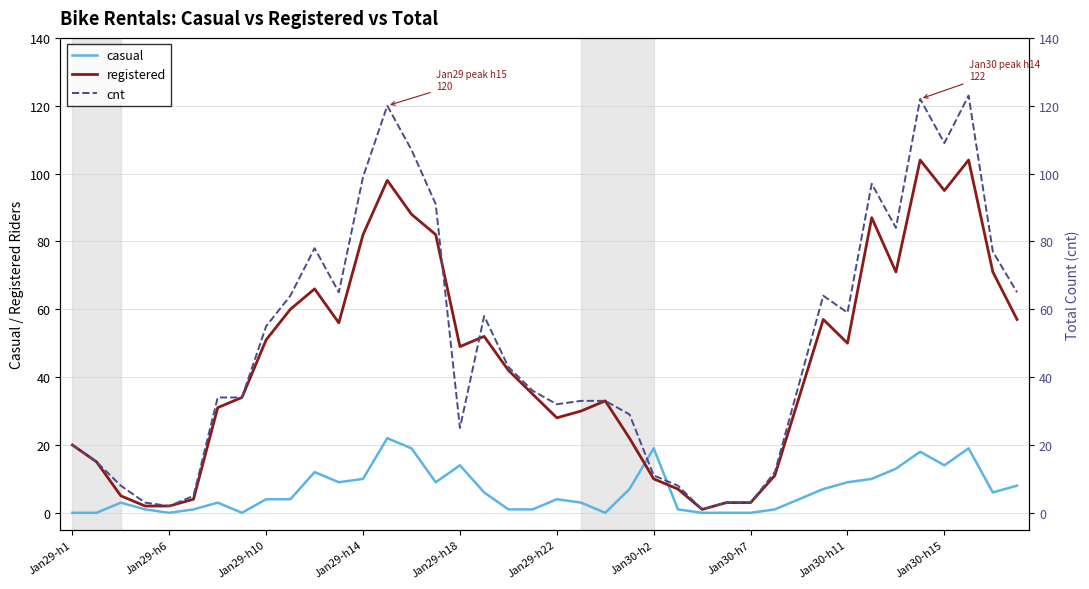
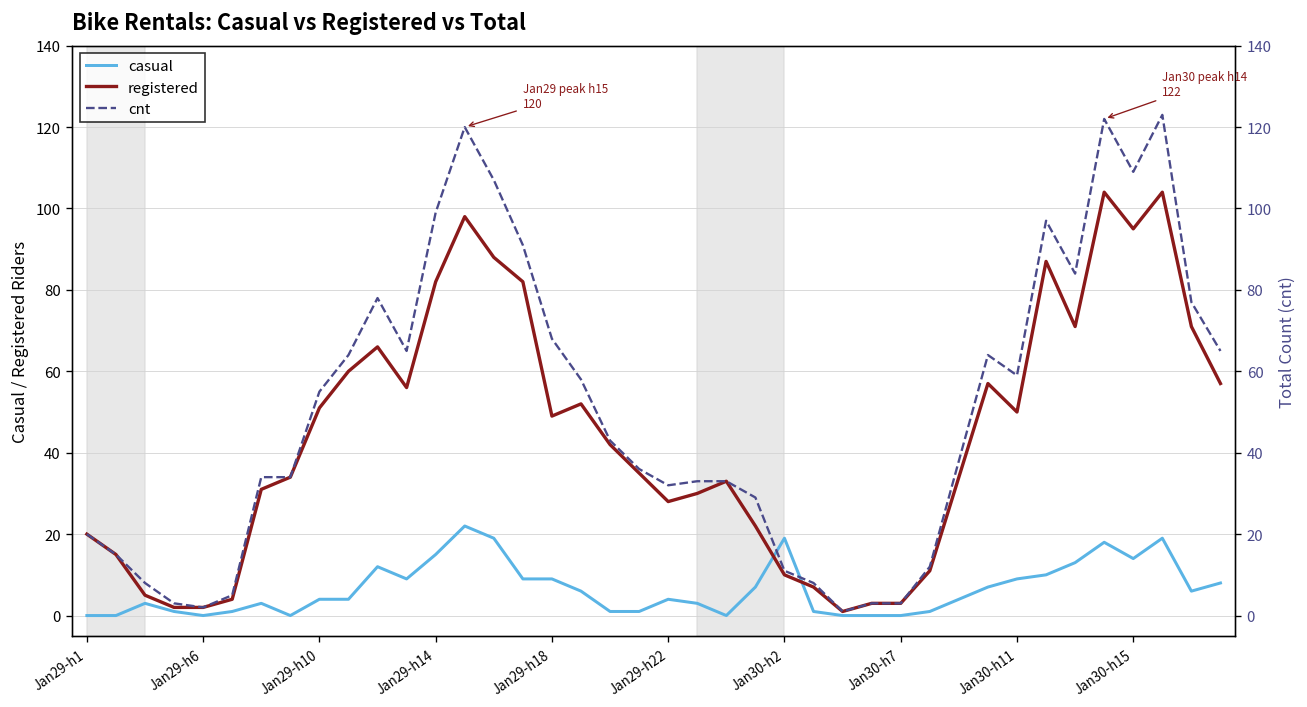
  {
    "casual": {
      "Jan29-h1": 0,
      "Jan29-h6": 0,
      "Jan29-h10": 4,
-     "Jan29-h14": 10,
-     "Jan29-h18": 14,
+     "Jan29-h14": 15,
+     "Jan29-h18": 9,
      "Jan29-h22": 4,
      "Jan30-h2": 19,
      "Jan30-h7": 0,
      "Jan30-h11": 9,
      "Jan30-h15": 14
    },
    "registered": {
      "Jan29-h1": 20,
      "Jan29-h6": 2,
      "Jan29-h10": 51,
      "Jan29-h14": 82,
      "Jan29-h18": 49,
      "Jan29-h22": 28,
      "Jan30-h2": 10,
      "Jan30-h7": 3,
      "Jan30-h11": 50,
      "Jan30-h15": 95
    },
    "cnt": {
      "Jan29-h1": 20,
      "Jan29-h6": 2,
      "Jan29-h10": 55,
      "Jan29-h14": 99,
-     "Jan29-h18": 25,
+     "Jan29-h18": 68,
      "Jan29-h22": 32,
      "Jan30-h2": 11,
      "Jan30-h7": 3,
      "Jan30-h11": 59,
      "Jan30-h15": 109
    }
  }
